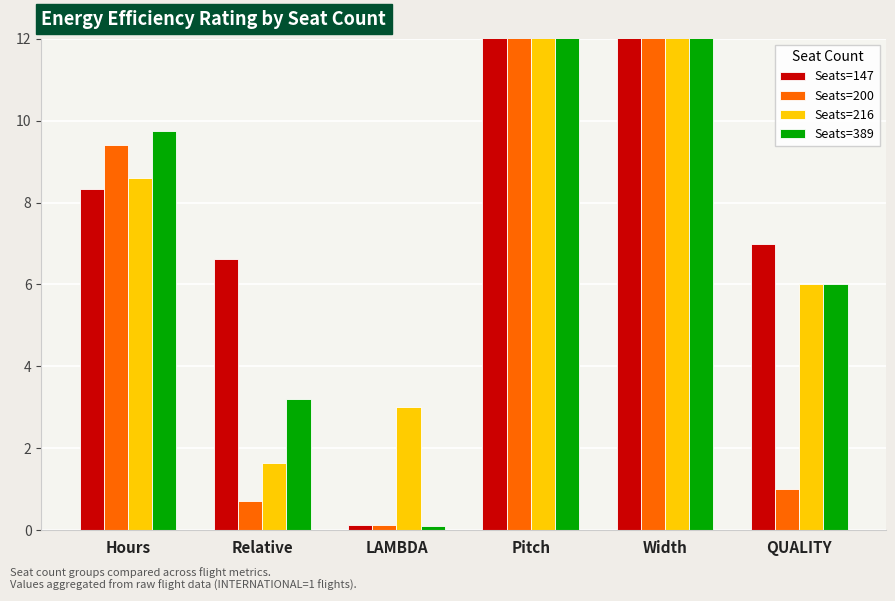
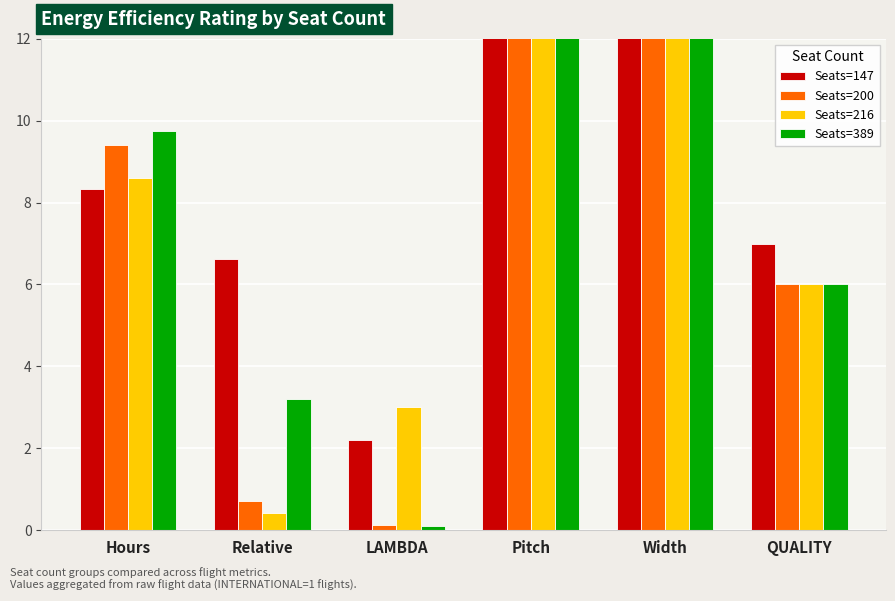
  {
    "Seats=147": {
      "Hours": 8.3,
      "Relative": 6.6,
-     "LAMBDA": 0.1,
+     "LAMBDA": 2.2,
      "QUALITY": 7.0
    },
    "Seats=200": {
      "Hours": 9.4,
      "Relative": 0.7,
      "LAMBDA": 0.1,
-     "QUALITY": 1
+     "QUALITY": 6
    },
    "Seats=216": {
      "Hours": 8.6,
-     "Relative": 1.6,
+     "Relative": 0.4,
      "LAMBDA": 3.0,
      "QUALITY": 6.0
    },
    "Seats=389": {
      "Hours": 9.8,
      "Relative": 3.2,
      "LAMBDA": 0.1,
      "QUALITY": 6.0
    }
  }
